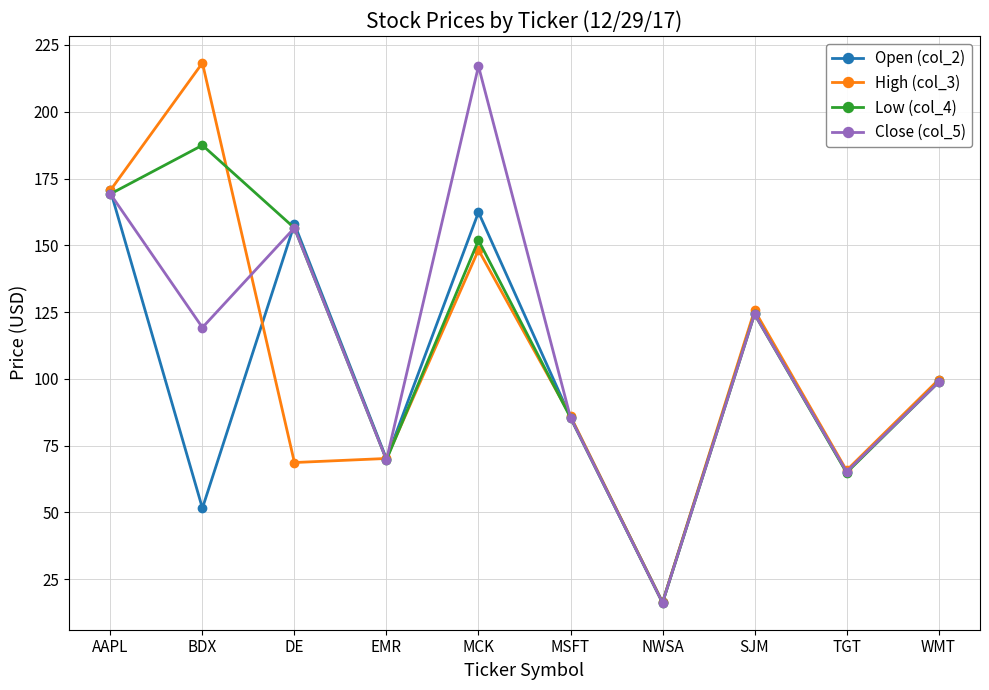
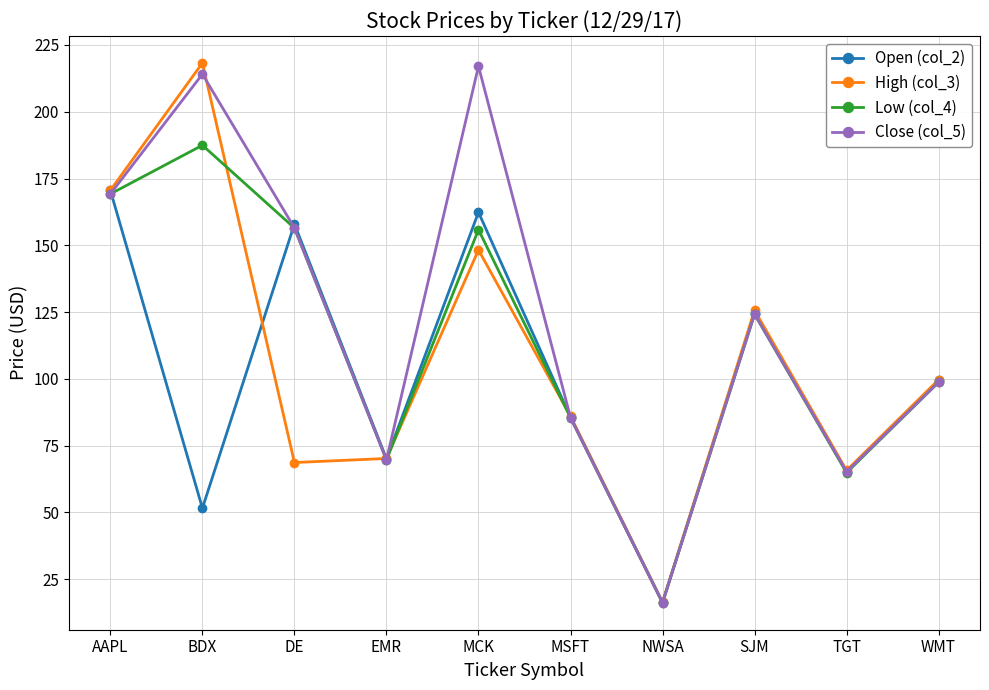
  {
    "Open (col_2)": {
      "BDX": 52,
      "DE": 158,
      "MCK": 162
    },
    "High (col_3)": {
      "BDX": 218,
      "DE": 69,
      "MCK": 148
    },
    "Low (col_4)": {
      "BDX": 187,
-     "MCK": 152
+     "MCK": 156
    },
    "Close (col_5)": {
-     "BDX": 119,
+     "BDX": 214,
      "MCK": 217
    }
  }
